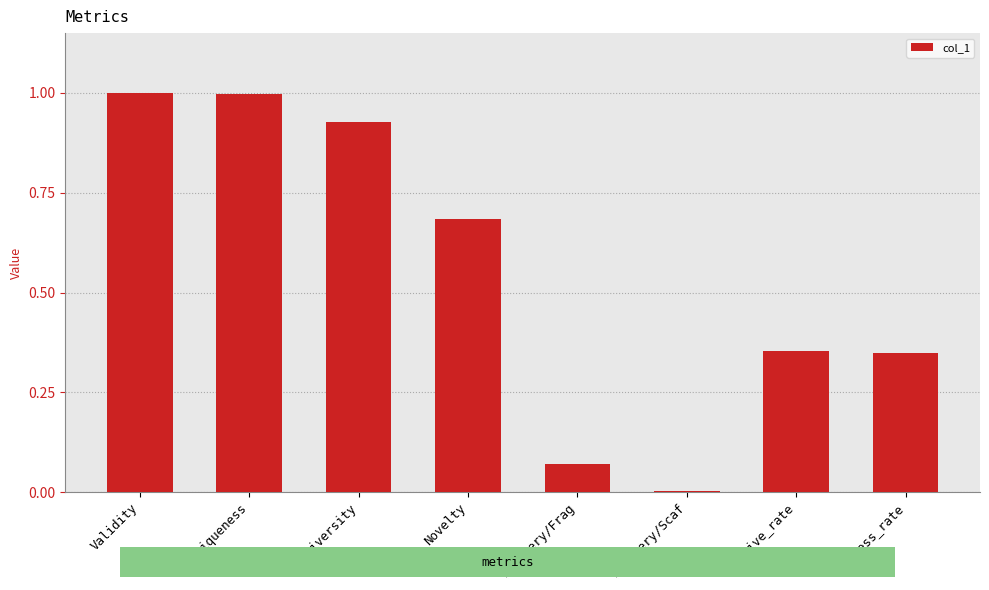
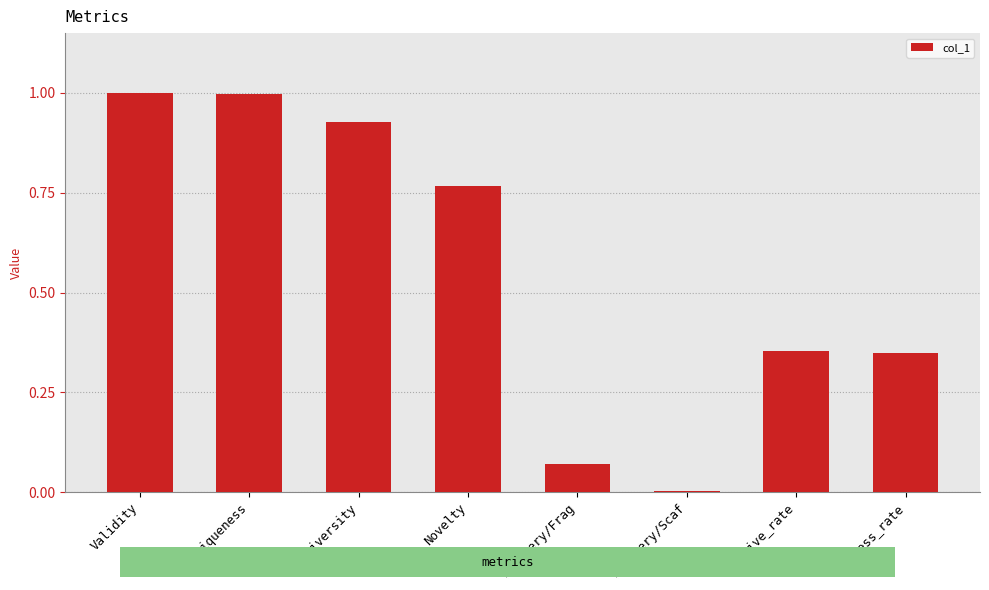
  {
    "Validity": 1.00,
    "Diversity": 0.93,
-   "Novelty": 0.68
+   "Novelty": 0.77
  }
